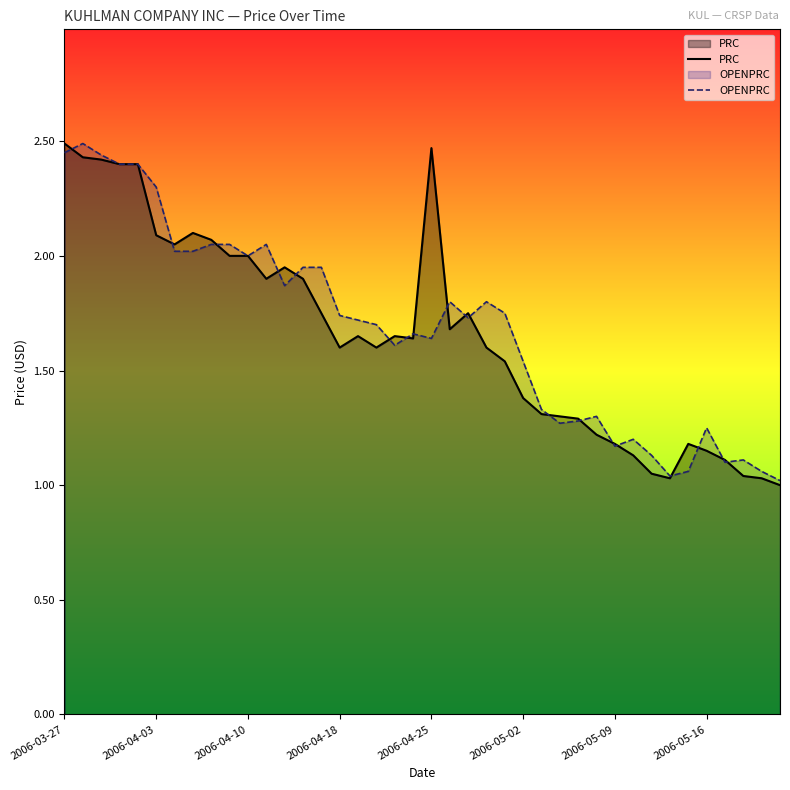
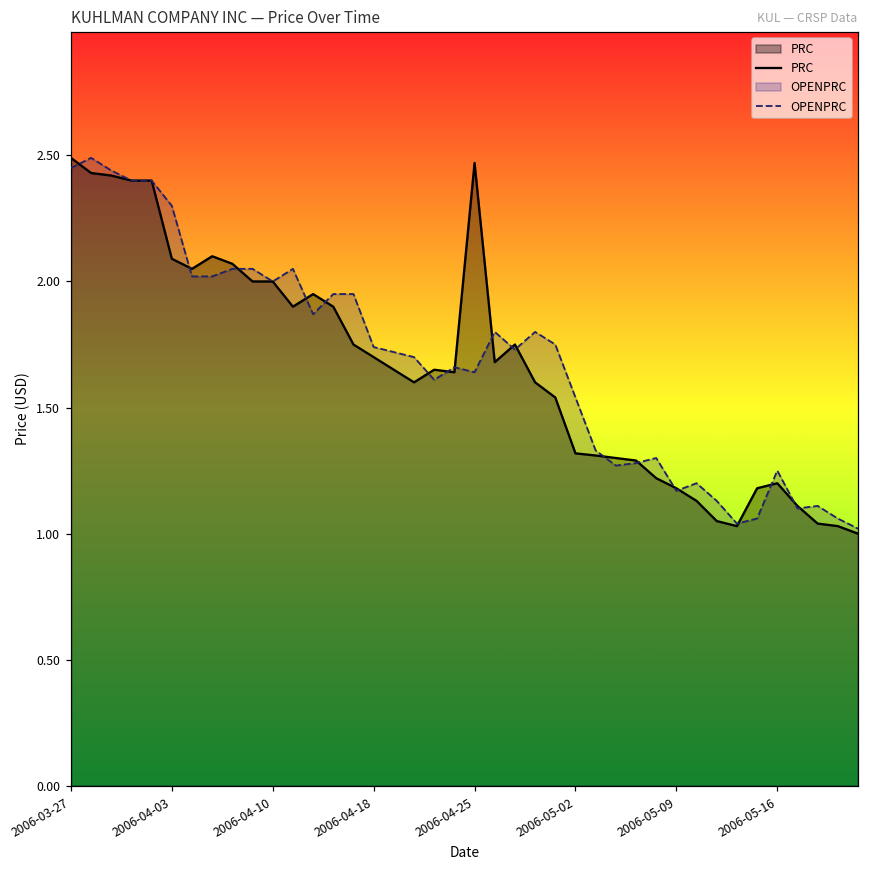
  {
    "PRC": {
      "2006-03-27": 2.49,
      "2006-04-03": 2.09,
-     "2006-04-18": 1.6,
+     "2006-04-18": 1.7,
      "2006-04-25": 2.47,
-     "2006-05-02": 1.38,
-     "2006-05-16": 1.15
+     "2006-05-02": 1.32,
+     "2006-05-16": 1.20
    }
  }
